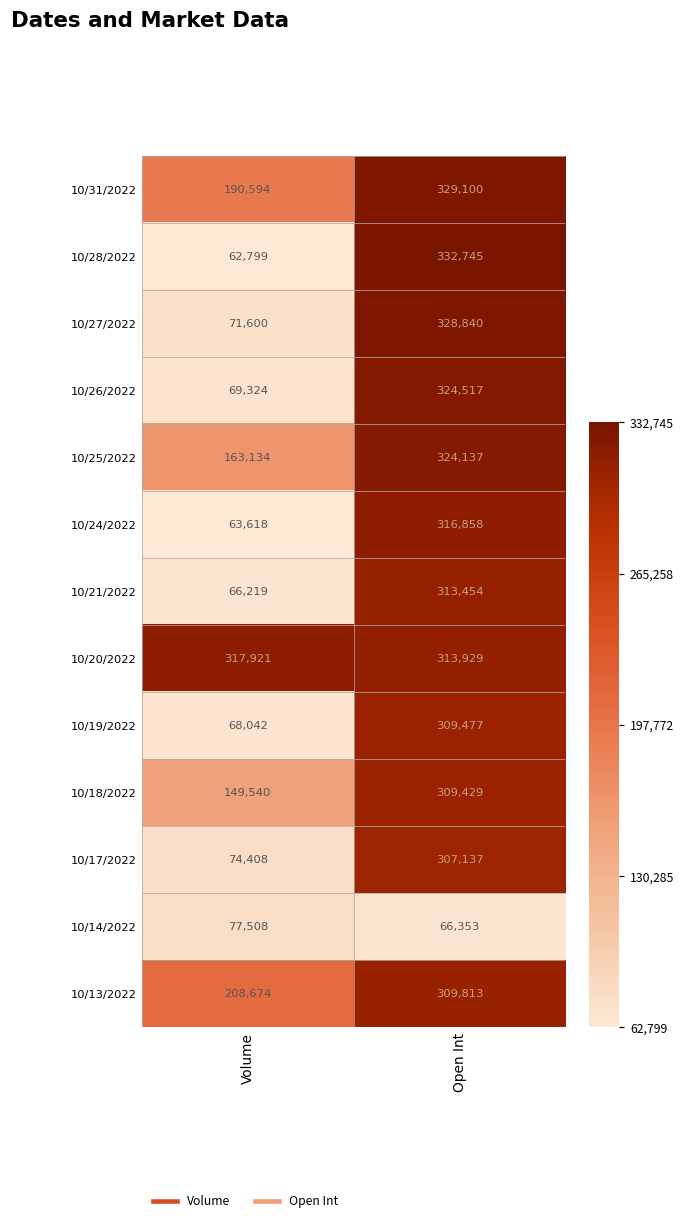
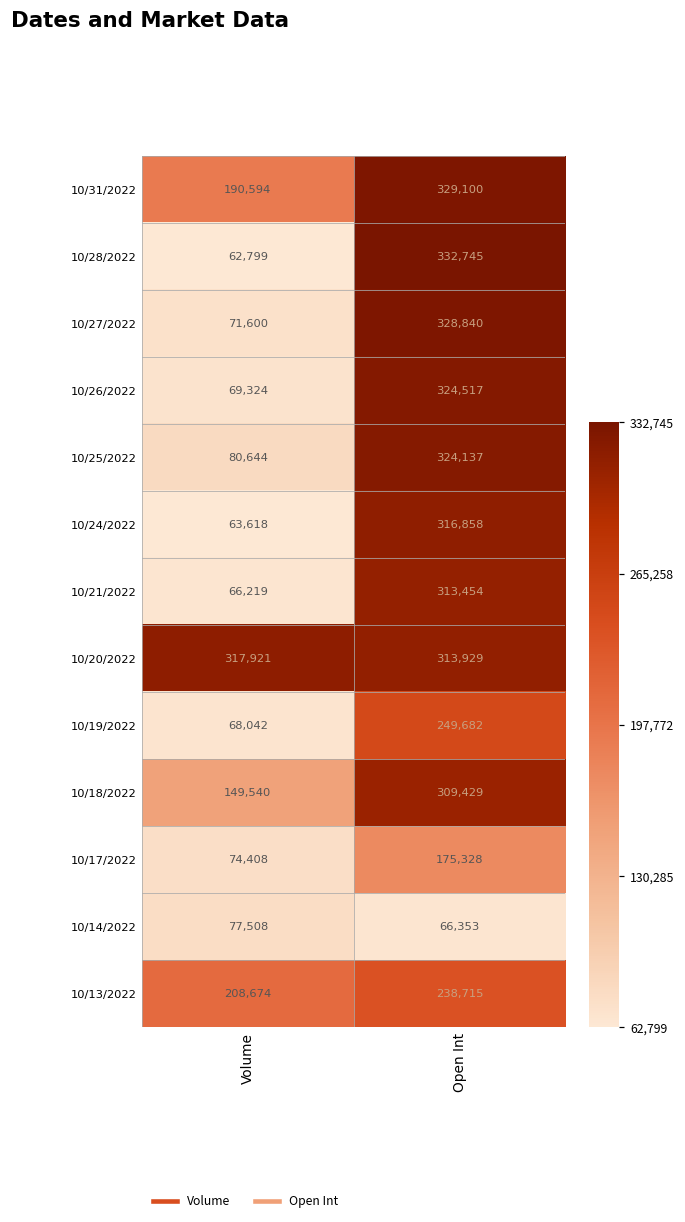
  {
    "10/31/2022": {
      "Volume": "190,594",
      "Open Int": "329,100"
    },
    "10/28/2022": {
      "Volume": "62,799",
      "Open Int": "332,745"
    },
    "10/27/2022": {
      "Volume": "71,600",
      "Open Int": "328,840"
    },
    "10/26/2022": {
      "Volume": "69,324",
      "Open Int": "324,517"
    },
    "10/25/2022": {
-     "Volume": "163,134",
+     "Volume": "80,644",
      "Open Int": "324,137"
    },
    "10/24/2022": {
      "Volume": "63,618",
      "Open Int": "316,858"
    },
    "10/21/2022": {
      "Volume": "66,219",
      "Open Int": "313,454"
    },
    "10/20/2022": {
      "Volume": "317,921",
      "Open Int": "313,929"
    },
    "10/19/2022": {
      "Volume": "68,042",
-     "Open Int": "309,477"
+     "Open Int": "249,682"
    },
    "10/18/2022": {
      "Volume": "149,540",
      "Open Int": "309,429"
    },
    "10/17/2022": {
      "Volume": "74,408",
-     "Open Int": "307,137"
+     "Open Int": "175,328"
    },
    "10/14/2022": {
      "Volume": "77,508",
      "Open Int": "66,353"
    },
    "10/13/2022": {
      "Volume": "208,674",
-     "Open Int": "309,813"
+     "Open Int": "238,715"
    }
  }
